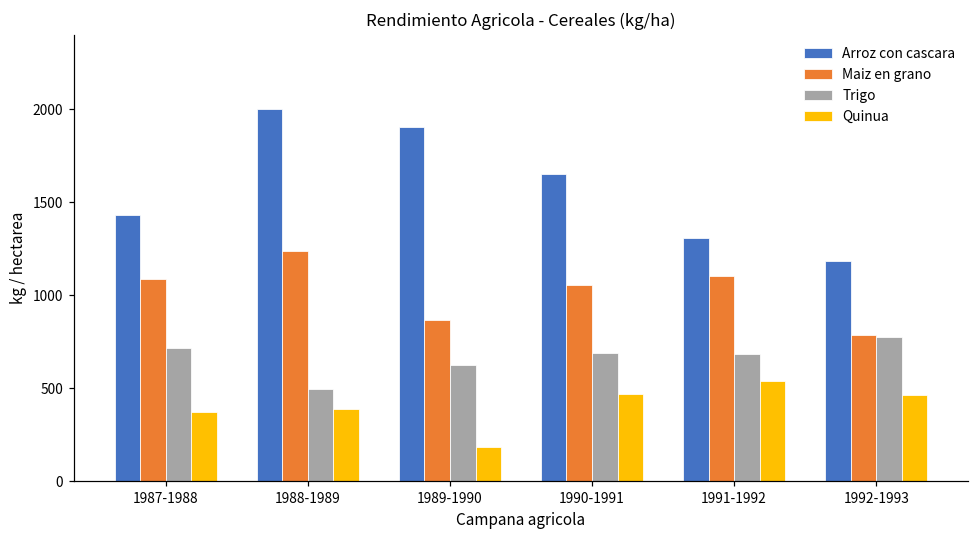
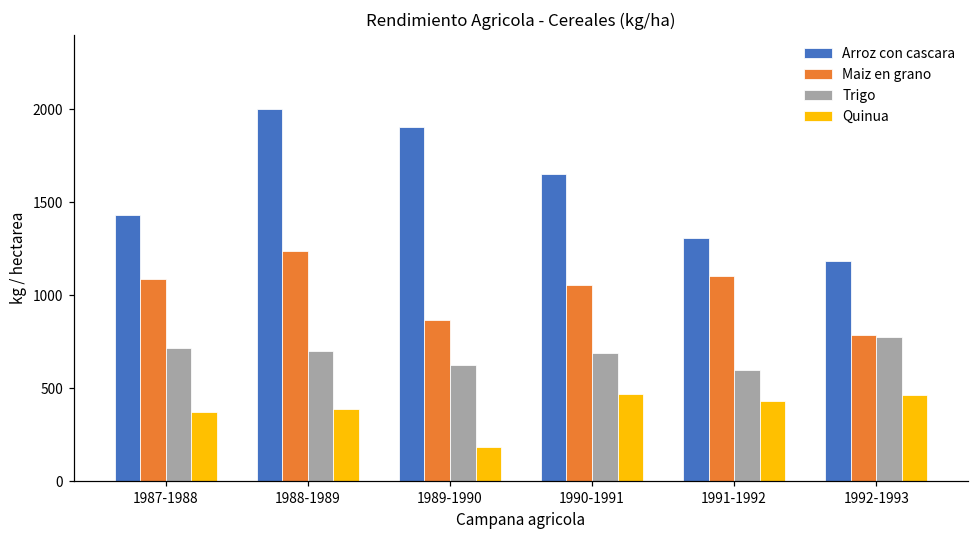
  {
    "Arroz con cascara": {
      "1987-1988": 1430,
      "1988-1989": 2000,
      "1989-1990": 1910,
      "1990-1991": 1650,
      "1991-1992": 1310,
      "1992-1993": 1190
    },
    "Maiz en grano": {
      "1987-1988": 1090,
      "1988-1989": 1240,
      "1989-1990": 870,
      "1990-1991": 1060,
      "1991-1992": 1100,
      "1992-1993": 790
    },
    "Trigo": {
      "1987-1988": 720,
-     "1988-1989": 500,
+     "1988-1989": 700,
      "1989-1990": 620,
      "1990-1991": 690,
-     "1991-1992": 690,
+     "1991-1992": 600,
      "1992-1993": 780
    },
    "Quinua": {
      "1987-1988": 370,
      "1988-1989": 390,
      "1989-1990": 180,
      "1990-1991": 470,
-     "1991-1992": 540,
+     "1991-1992": 430,
      "1992-1993": 460
    }
  }
